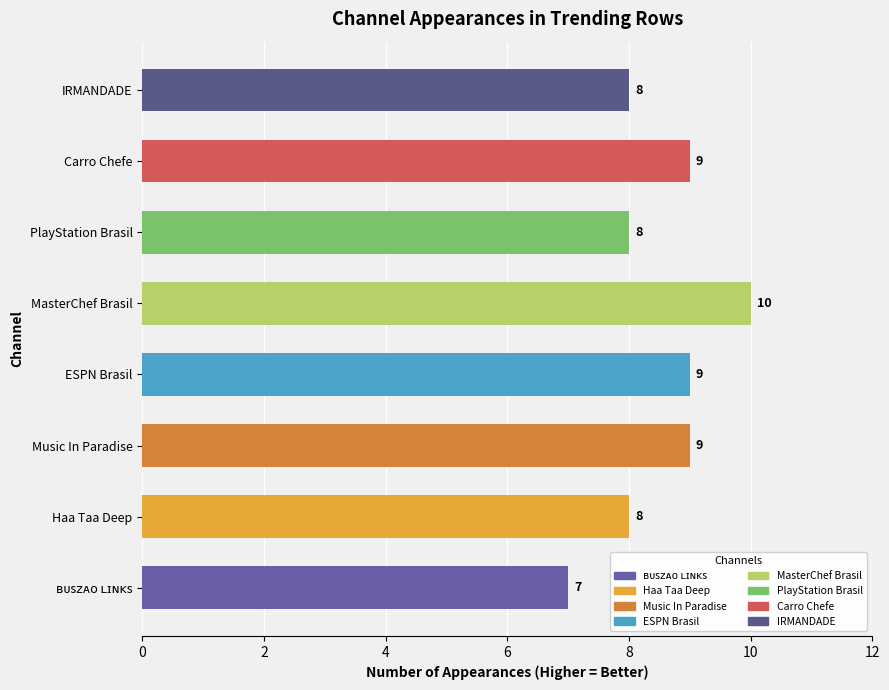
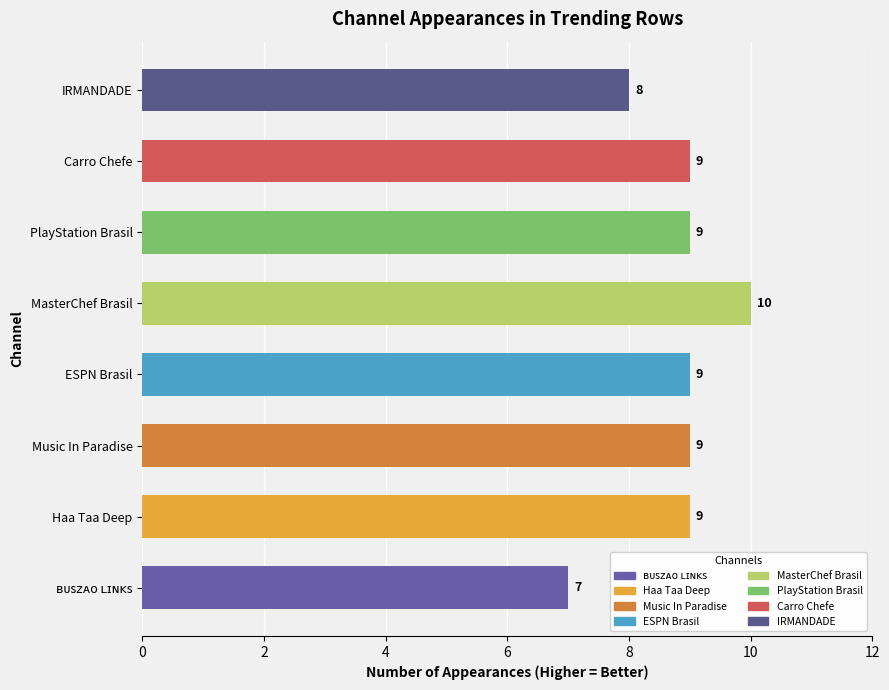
  {
    "IRMANDADE": 8,
    "Carro Chefe": 9,
-   "PlayStation Brasil": 8,
+   "PlayStation Brasil": 9,
    "MasterChef Brasil": 10,
    "ESPN Brasil": 9,
    "Music In Paradise": 9,
-   "Haa Taa Deep": 8,
+   "Haa Taa Deep": 9,
    "ʙᴜsᴢᴀᴏ ʟɪɴᴋs": 7
  }
